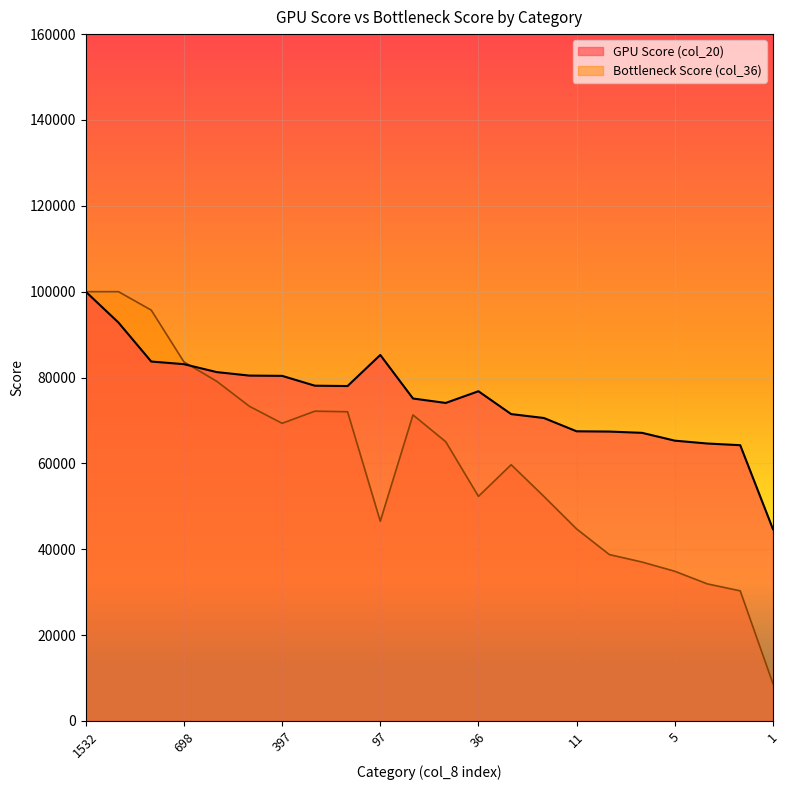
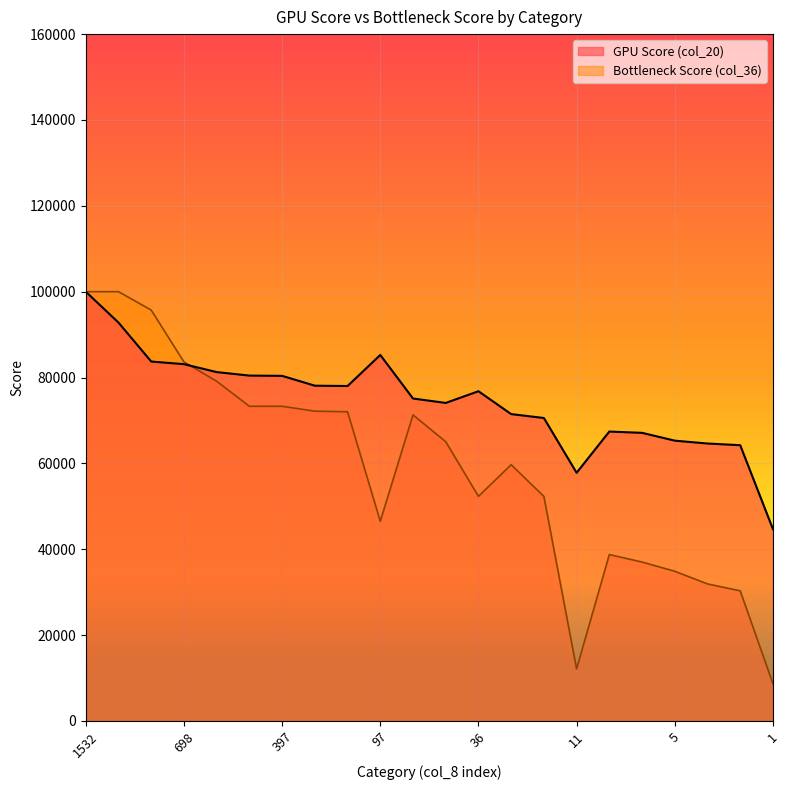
  {
    "GPU Score (col_20)": {
      "397": 80000,
      "97": 85000,
      "36": 77000,
-     "11": 67000,
+     "11": 58000,
      "1": 45000
    },
    "Bottleneck Score (col_36)": {
-     "397": 69000,
+     "397": 73000,
      "97": 47000,
      "36": 52000,
-     "11": 45000,
+     "11": 12000,
      "1": 9000
    }
  }
